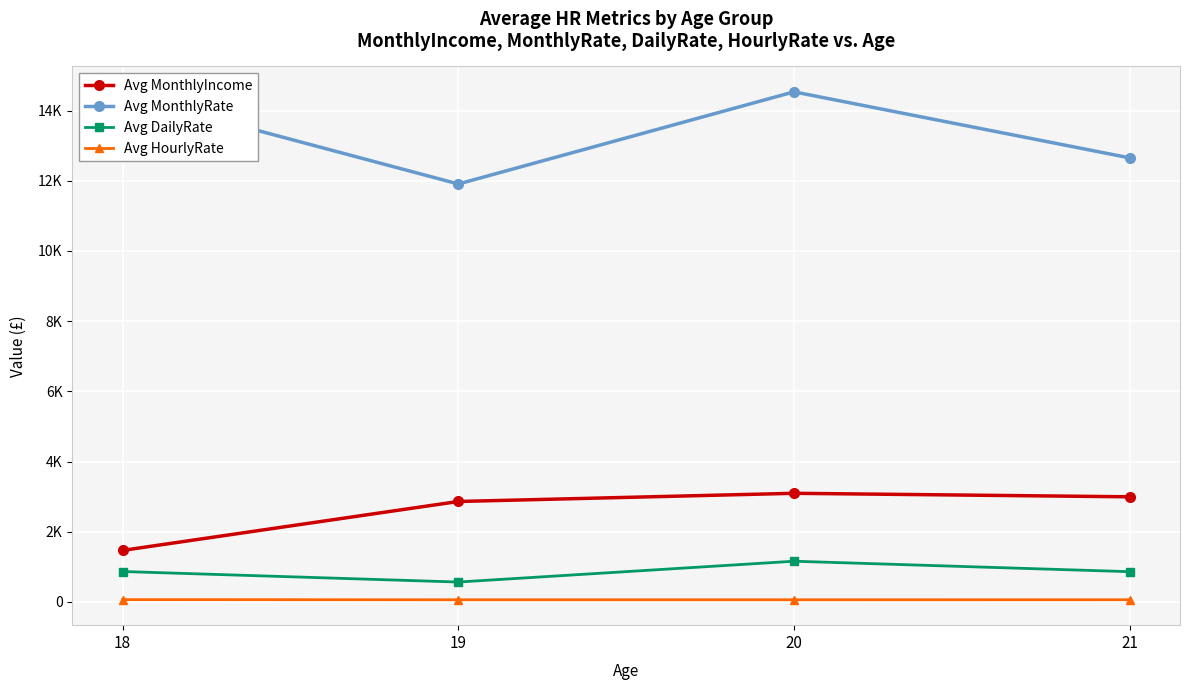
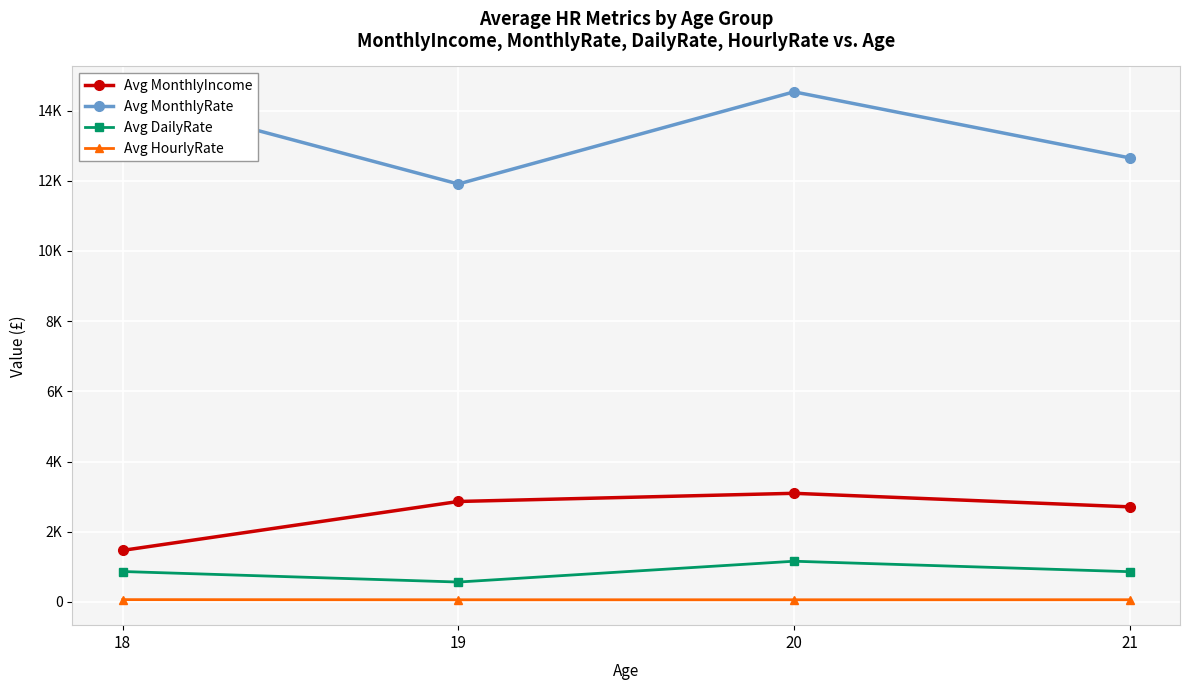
  {
    "Avg MonthlyIncome": {
      "18": 1500,
      "19": 2900,
      "20": 3100,
-     "21": 3000
+     "21": 2700
    },
    "Avg MonthlyRate": {
      "19": 11900,
      "20": 14500,
      "21": 12700
    },
    "Avg DailyRate": {
      "18": 900,
      "19": 600,
      "20": 1200,
      "21": 900
    },
    "Avg HourlyRate": {
      "18": 100,
      "19": 100,
      "20": 100,
      "21": 100
    }
  }
